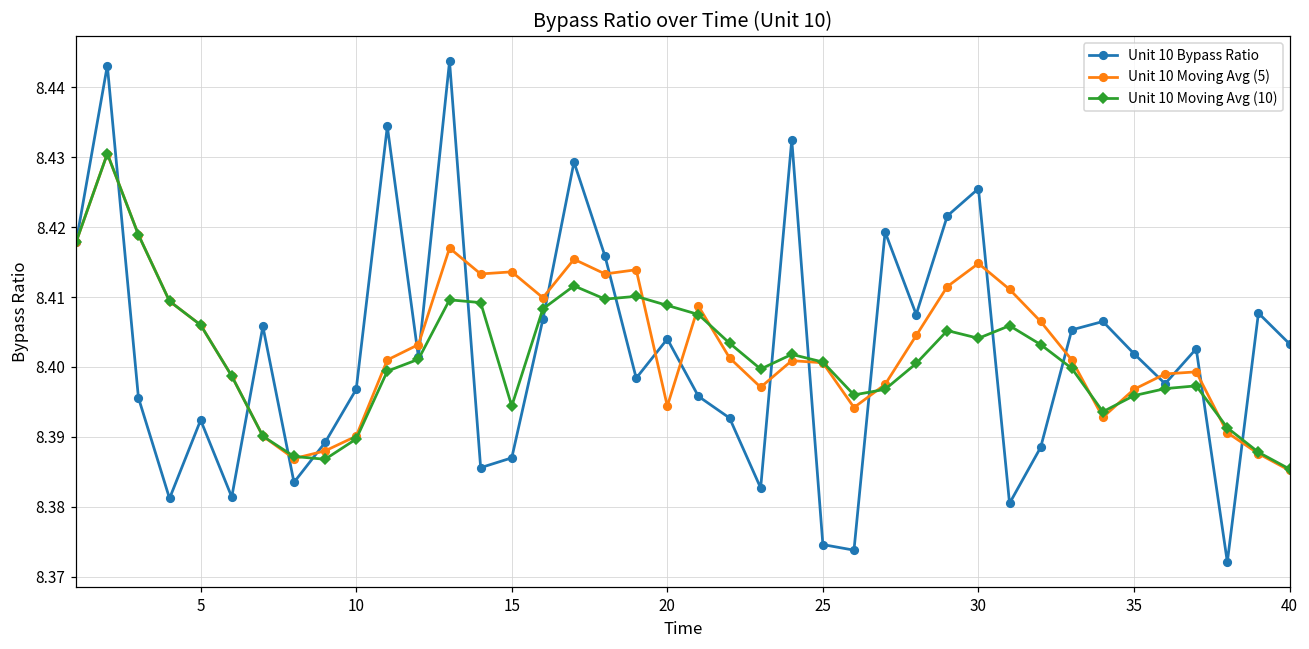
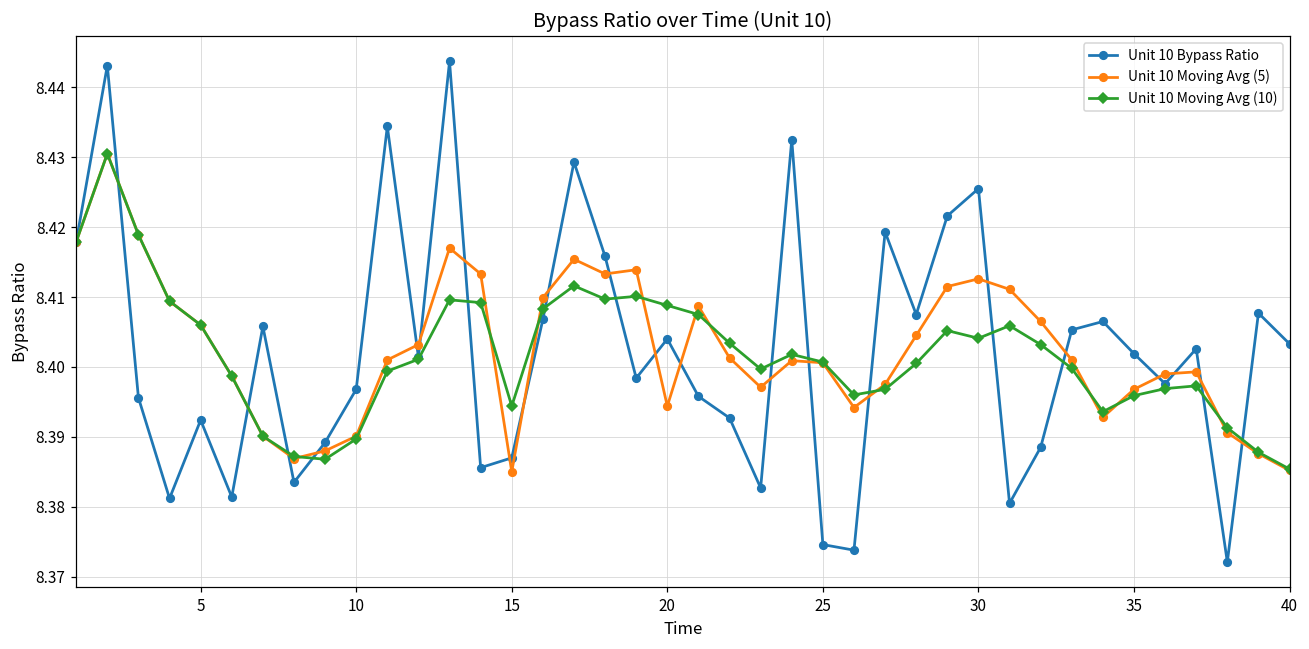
  {
    "Unit 10 Bypass Ratio": {
      "5": 8.392,
      "10": 8.397,
      "15": 8.387,
      "20": 8.404,
      "25": 8.375,
      "30": 8.426,
      "35": 8.402,
      "40": 8.403
    },
    "Unit 10 Moving Avg (5)": {
      "10": 8.390,
-     "15": 8.414,
+     "15": 8.385,
      "20": 8.394,
-     "30": 8.415,
+     "30": 8.413,
      "35": 8.397
    },
    "Unit 10 Moving Avg (10)": {
      "10": 8.390,
      "15": 8.394,
      "20": 8.409,
      "30": 8.404,
      "35": 8.396
    }
  }
